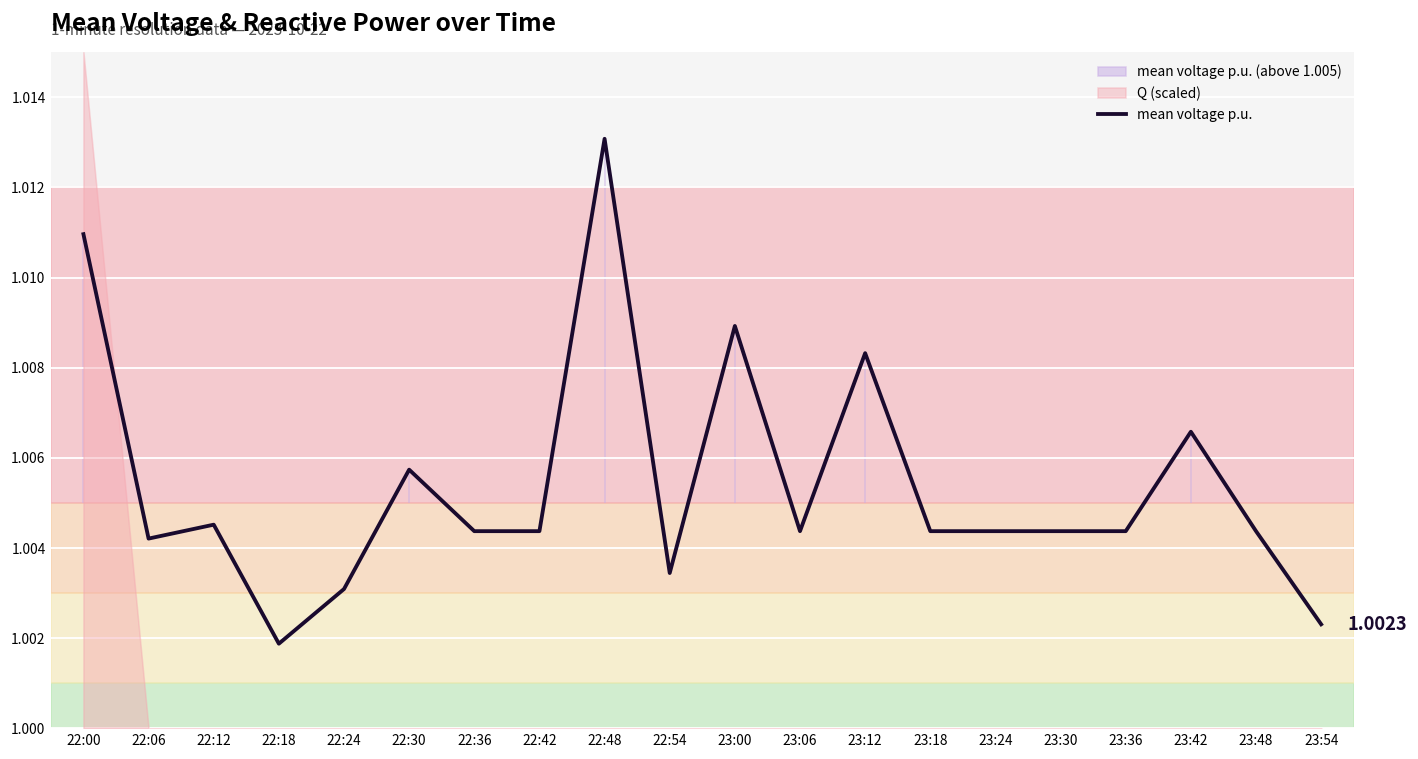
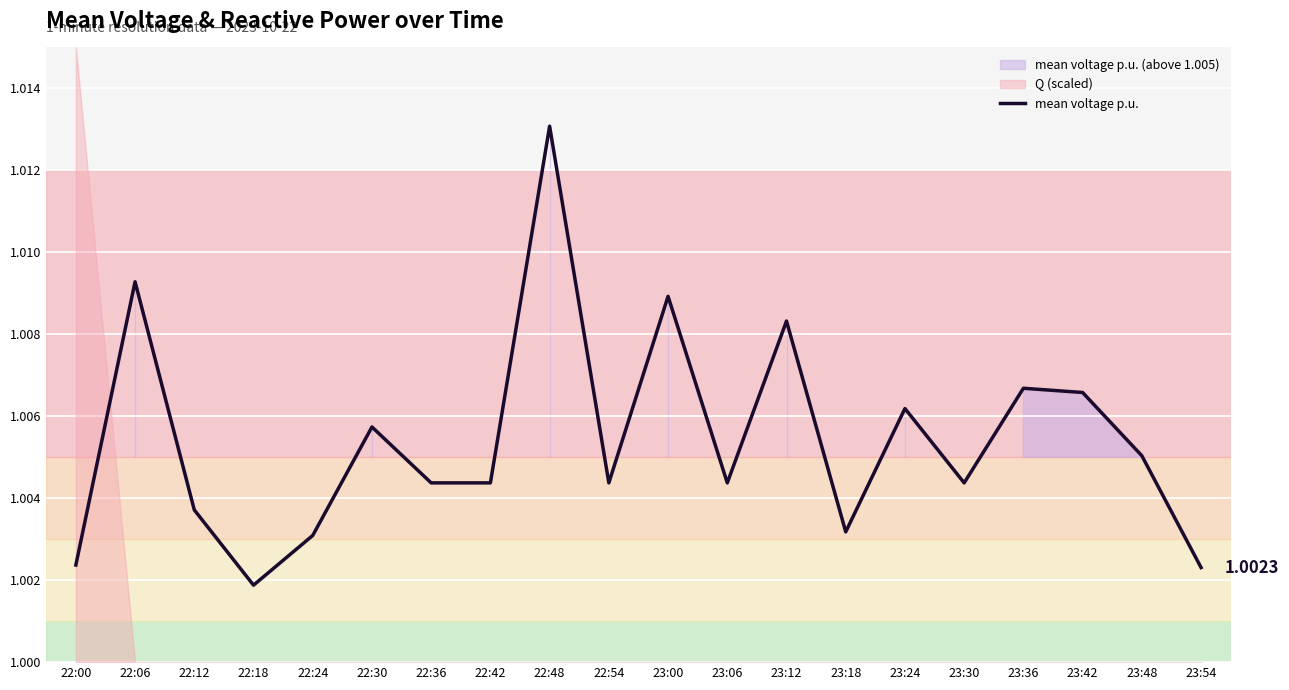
  {
    "mean voltage p.u.": {
-     "22:00": 1.0110,
-     "22:06": 1.0042,
-     "22:12": 1.0045,
+     "22:00": 1.0024,
+     "22:06": 1.0093,
+     "22:12": 1.0037,
      "22:18": 1.0019,
      "22:24": 1.0031,
      "22:30": 1.0057,
      "22:36": 1.0044,
      "22:42": 1.0044,
      "22:48": 1.0131,
-     "22:54": 1.0034,
+     "22:54": 1.0044,
      "23:00": 1.0089,
      "23:06": 1.0044,
      "23:12": 1.0083,
-     "23:18": 1.0044,
-     "23:24": 1.0044,
+     "23:18": 1.0032,
+     "23:24": 1.0062,
      "23:30": 1.0044,
-     "23:36": 1.0044,
+     "23:36": 1.0067,
      "23:42": 1.0066,
-     "23:48": 1.0044
+     "23:48": 1.0050
    },
    "Q (scaled)": {
      "22:06": 0.0000,
      "22:12": 0.0000,
      "22:18": 0.0000,
      "22:24": 0.0000,
      "22:30": 0.0000,
      "22:36": 0.0000,
      "22:42": 0.0000,
      "22:48": 0.0000,
      "22:54": 0.0000,
      "23:00": 0.0000,
      "23:06": 0.0000,
      "23:12": 0.0000,
      "23:18": 0.0000,
      "23:24": 0.0000,
      "23:30": 0.0000,
      "23:36": 0.0000,
      "23:42": 0.0000,
      "23:48": 0.0000,
      "23:54": 0.0000
    }
  }
